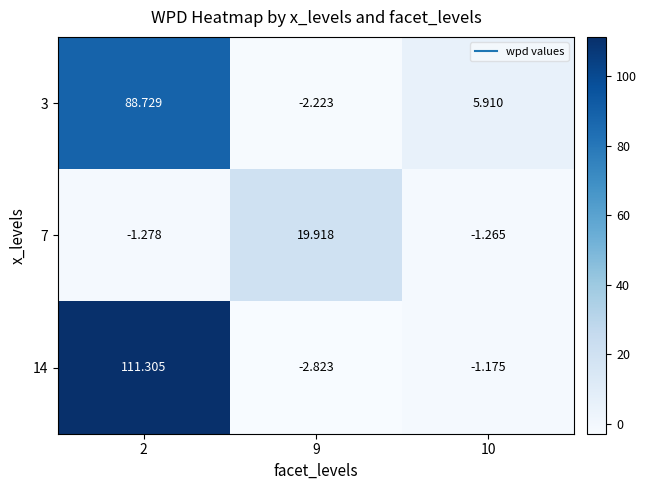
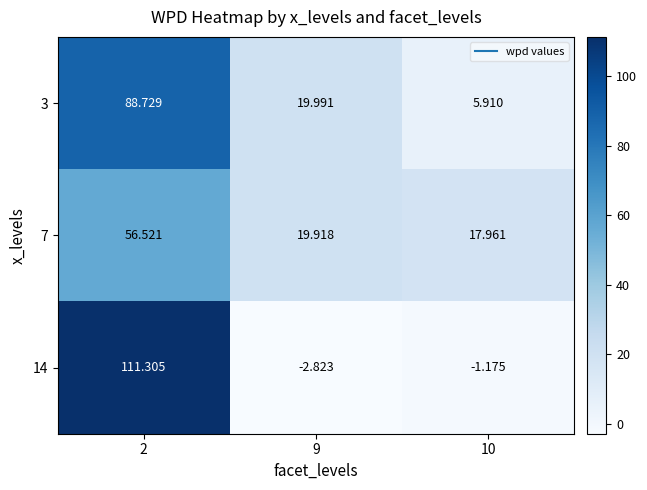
  {
    "3": {
      "2": 88.729,
-     "9": -2.223,
+     "9": 19.991,
      "10": 5.910
    },
    "7": {
-     "2": -1.278,
+     "2": 56.521,
      "9": 19.918,
-     "10": -1.265
+     "10": 17.961
    },
    "14": {
      "2": 111.305,
      "9": -2.823,
      "10": -1.175
    }
  }
